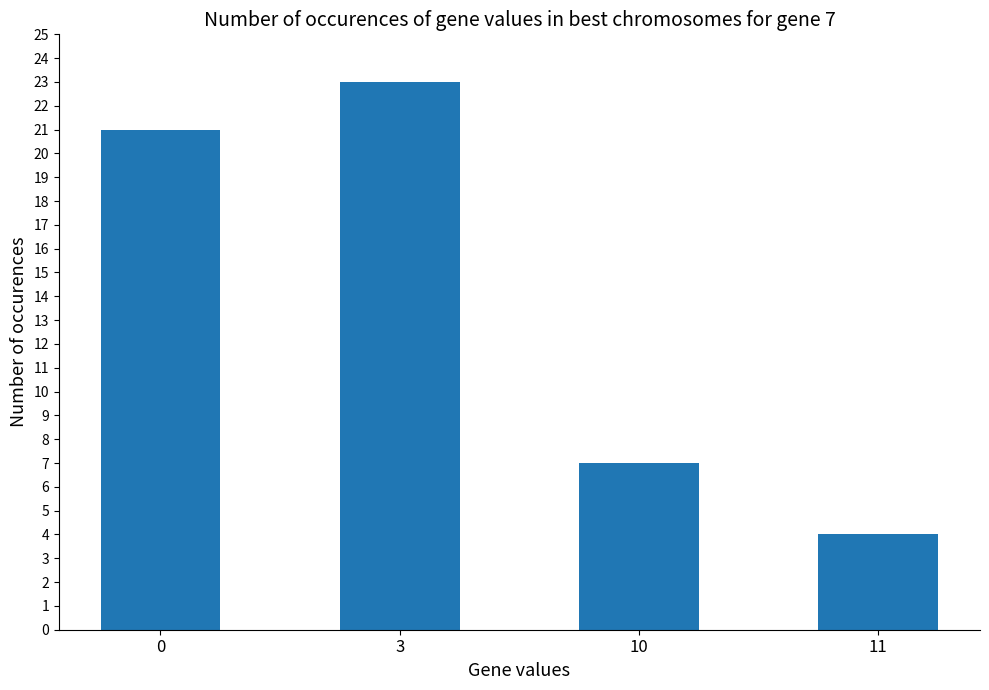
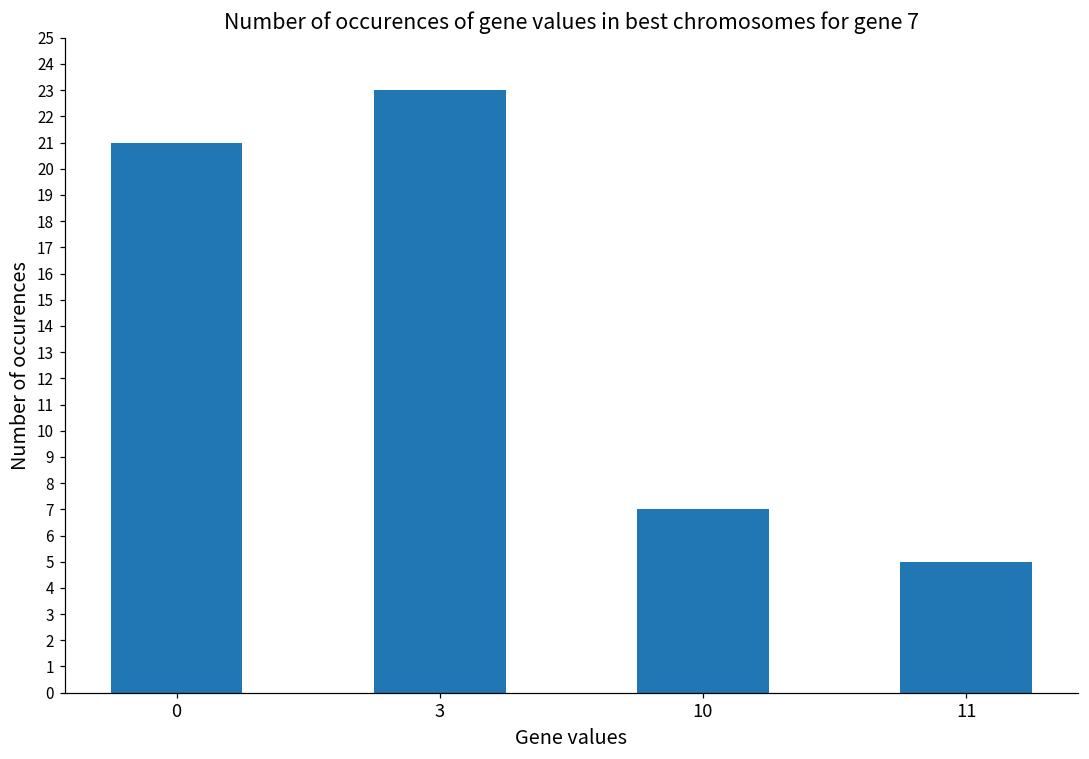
  {
    "0": 21,
    "3": 23,
    "10": 7,
-   "11": 4
+   "11": 5
  }
